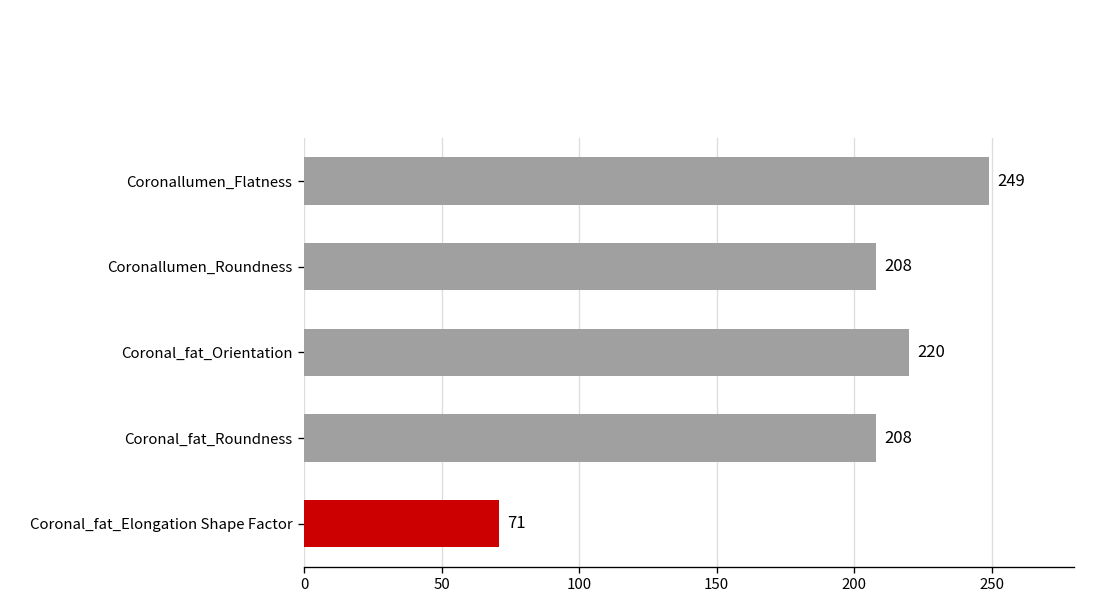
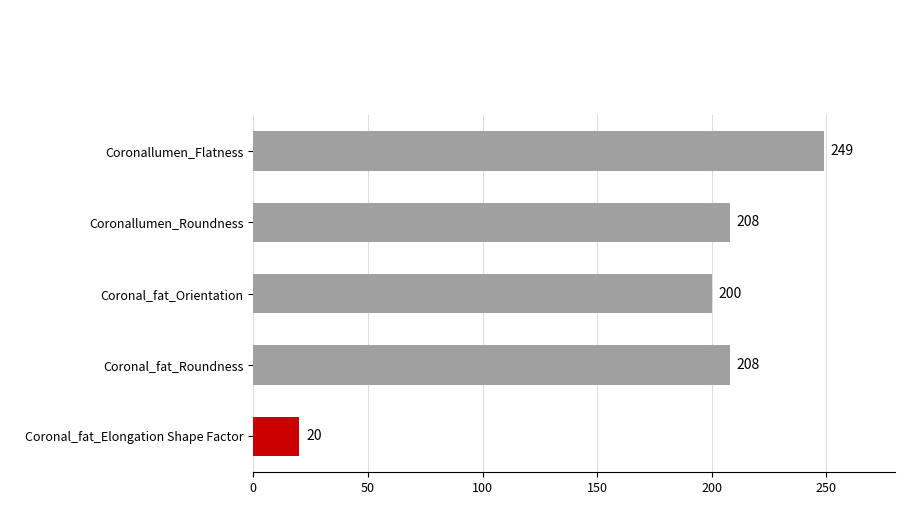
  {
    "Coronallumen_Flatness": 249,
    "Coronallumen_Roundness": 208,
-   "Coronal_fat_Orientation": 220,
+   "Coronal_fat_Orientation": 200,
    "Coronal_fat_Roundness": 208,
-   "Coronal_fat_Elongation Shape Factor": 71
+   "Coronal_fat_Elongation Shape Factor": 20
  }
